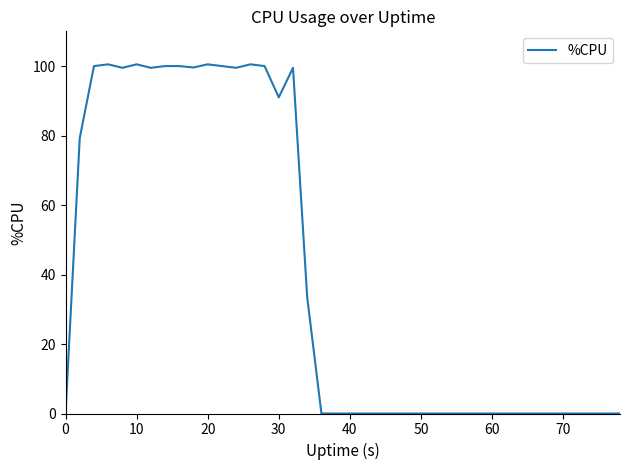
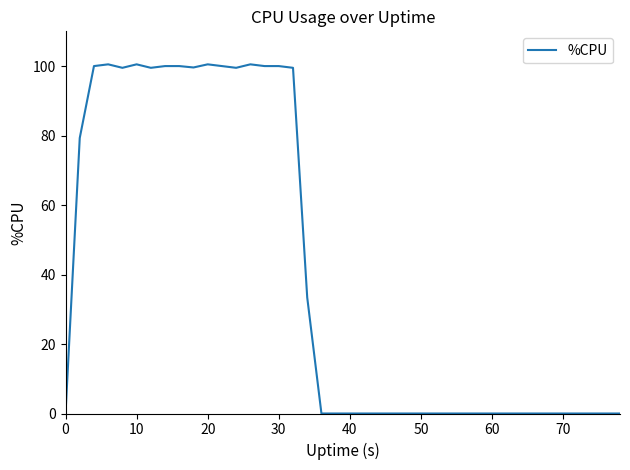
  {
    "0": 0,
    "10": 101,
    "20": 101,
-   "30": 91,
+   "30": 100,
    "40": 0,
    "50": 0,
    "60": 0,
    "70": 0
  }
